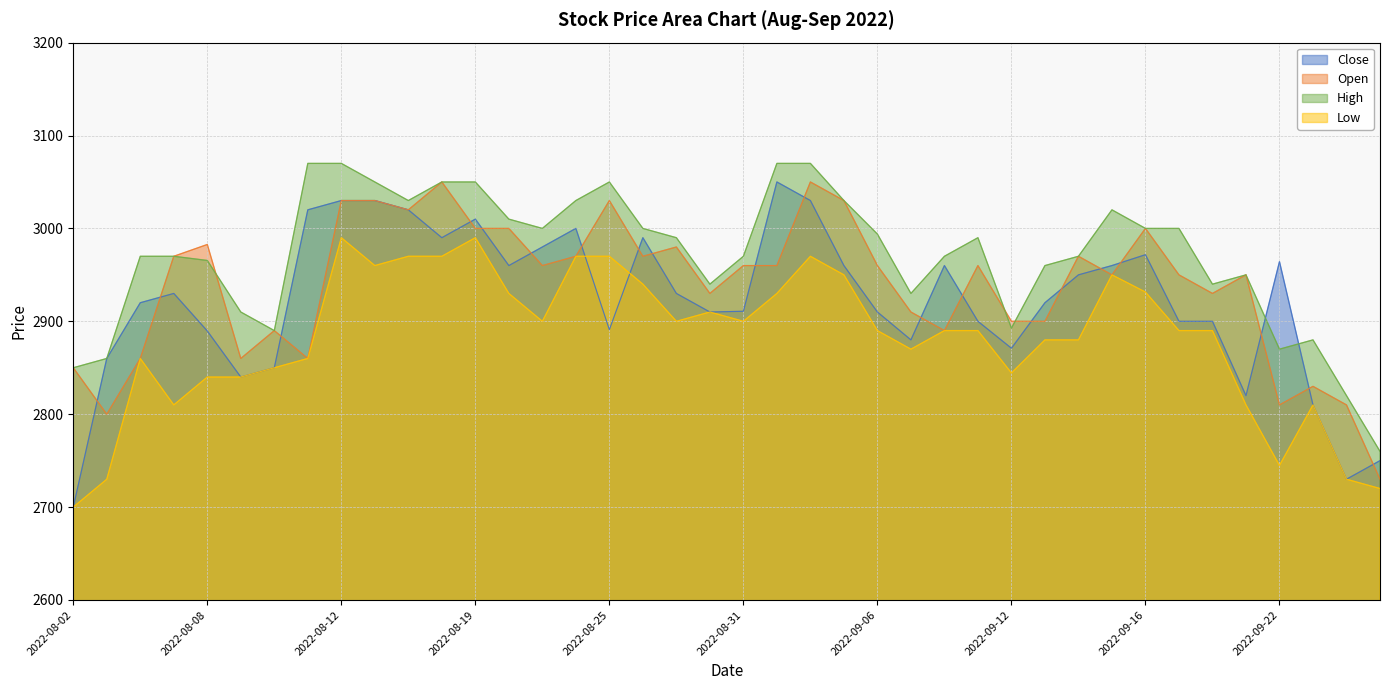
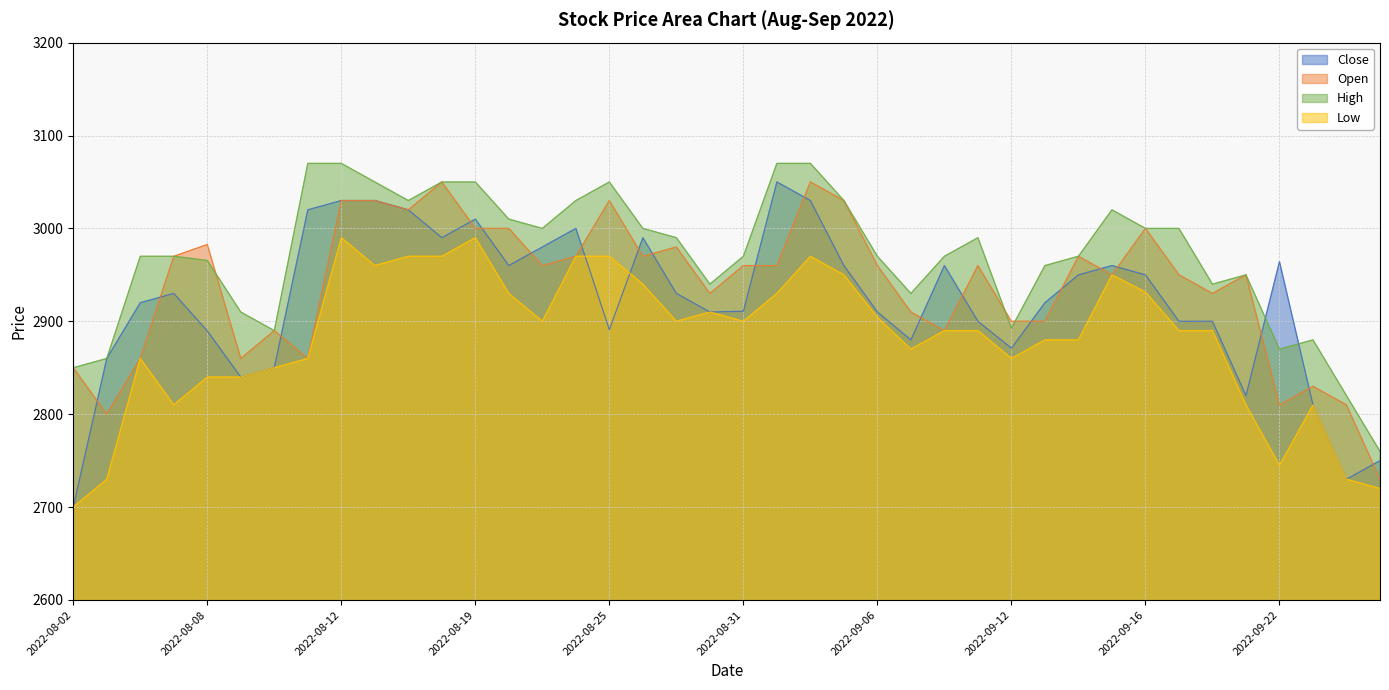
  {
    "Close": {
      "2022-08-08": 2890,
      "2022-08-19": 3010,
      "2022-08-25": 2890,
      "2022-08-31": 2910,
      "2022-09-06": 2910,
      "2022-09-12": 2870,
-     "2022-09-16": 2970,
+     "2022-09-16": 2950,
      "2022-09-22": 2960
    },
    "Open": {
      "2022-08-08": 2980,
      "2022-08-19": 3000,
      "2022-08-25": 3030,
      "2022-08-31": 2960,
      "2022-09-06": 2960,
      "2022-09-12": 2900,
      "2022-09-22": 2810
    },
    "High": {
      "2022-08-08": 2970,
      "2022-08-12": 3070,
      "2022-08-19": 3050,
      "2022-08-25": 3050,
      "2022-08-31": 2970,
-     "2022-09-06": 2990,
+     "2022-09-06": 2970,
      "2022-09-12": 2890,
      "2022-09-22": 2870
    },
    "Low": {
      "2022-08-08": 2840,
      "2022-08-12": 2990,
      "2022-08-19": 2990,
      "2022-08-25": 2970,
      "2022-08-31": 2900,
-     "2022-09-06": 2890,
-     "2022-09-12": 2840,
+     "2022-09-06": 2900,
+     "2022-09-12": 2860,
      "2022-09-16": 2930,
      "2022-09-22": 2740
    }
  }
